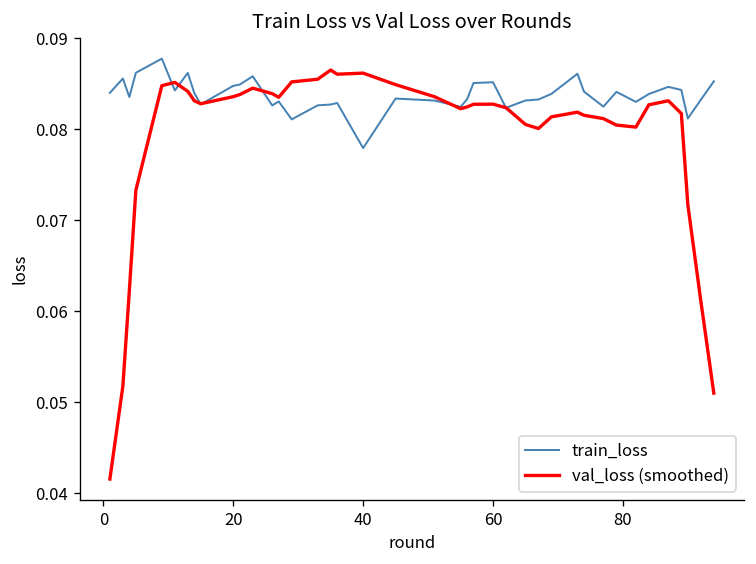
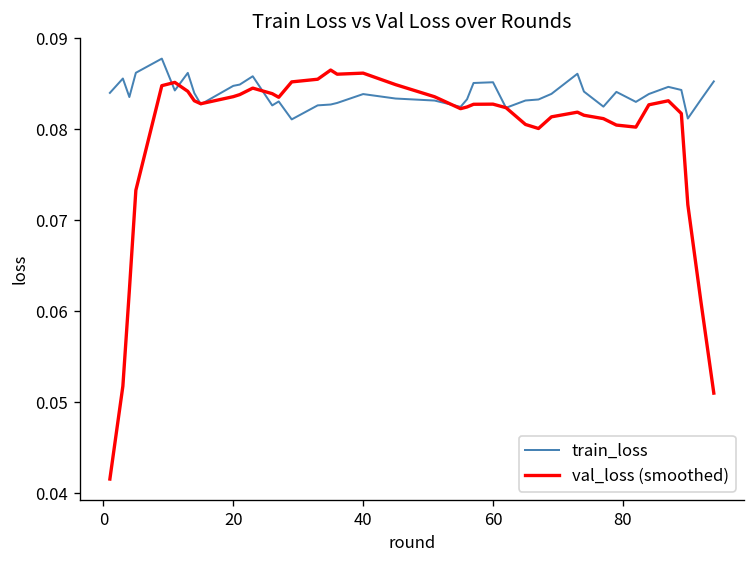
  {
    "train_loss": {
      "20": 0.085,
-     "40": 0.078,
+     "40": 0.084,
      "60": 0.085
    },
    "val_loss (smoothed)": {
      "20": 0.084,
      "40": 0.086,
      "60": 0.083
    }
  }
